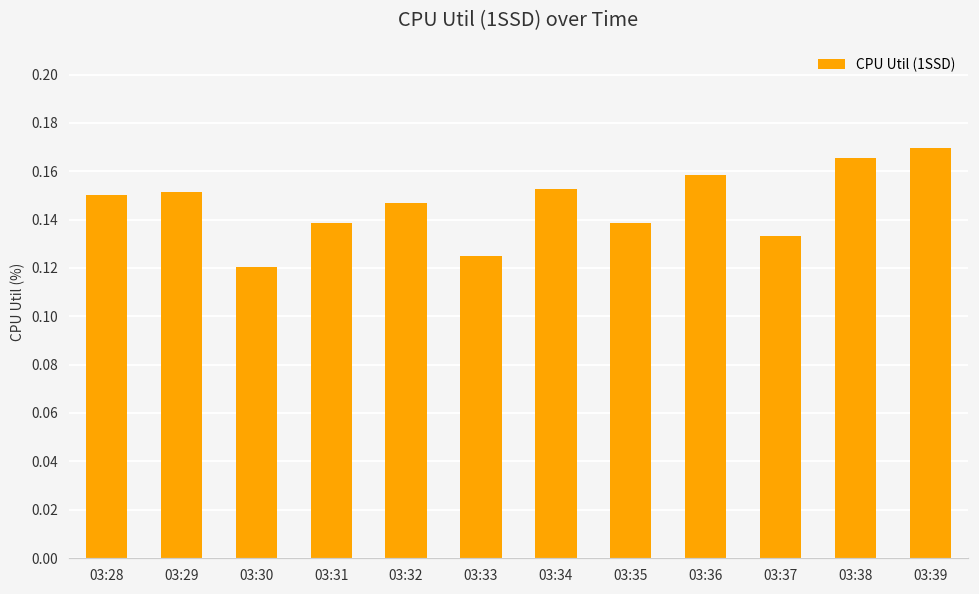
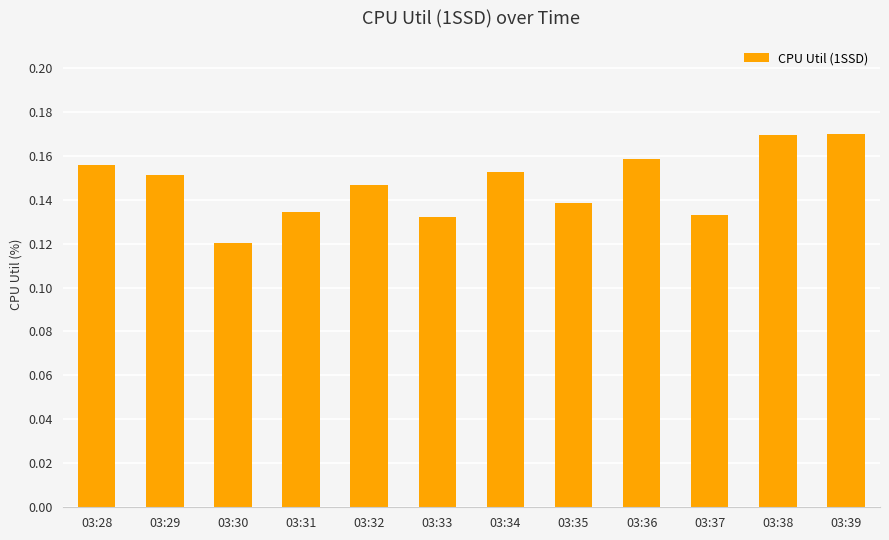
  {
-   "03:28": 0.150,
+   "03:28": 0.156,
    "03:29": 0.151,
    "03:30": 0.120,
-   "03:31": 0.139,
+   "03:31": 0.134,
    "03:32": 0.147,
-   "03:33": 0.125,
+   "03:33": 0.132,
    "03:34": 0.152,
    "03:35": 0.139,
    "03:36": 0.158,
    "03:37": 0.133,
-   "03:38": 0.166,
+   "03:38": 0.169,
    "03:39": 0.170
  }
